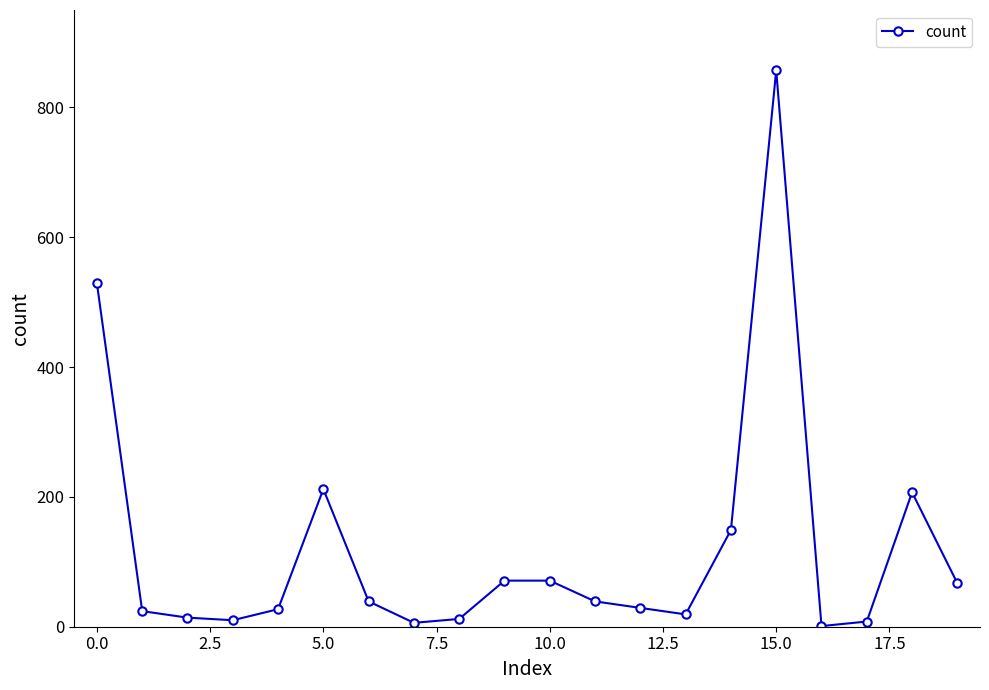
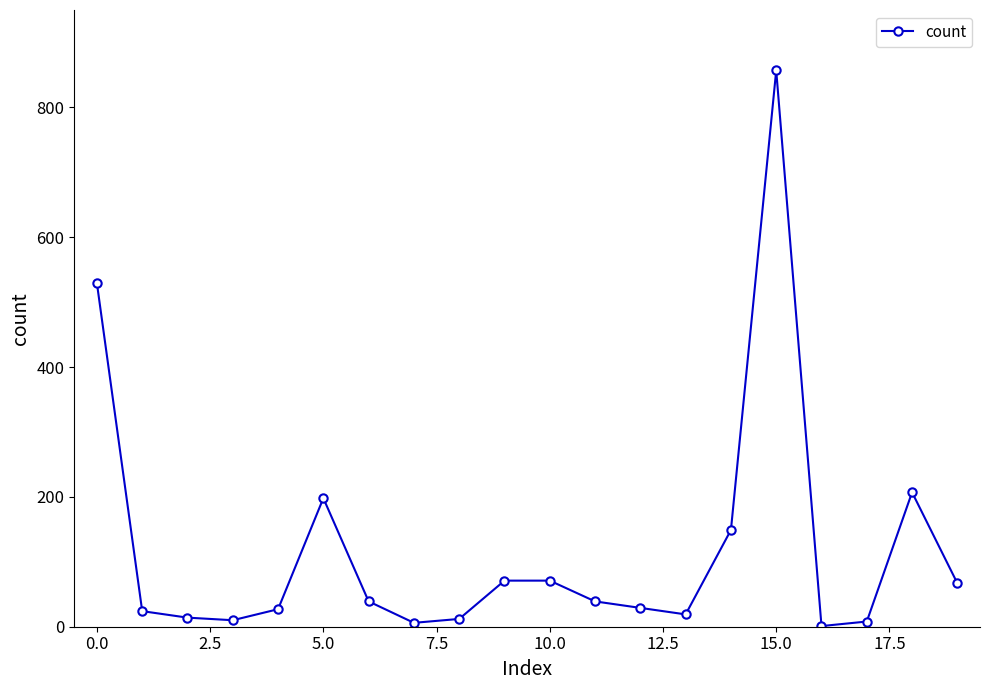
  {
    "0.0": 530,
-   "5.0": 210,
+   "5.0": 200,
    "10.0": 70,
    "15.0": 860
  }
